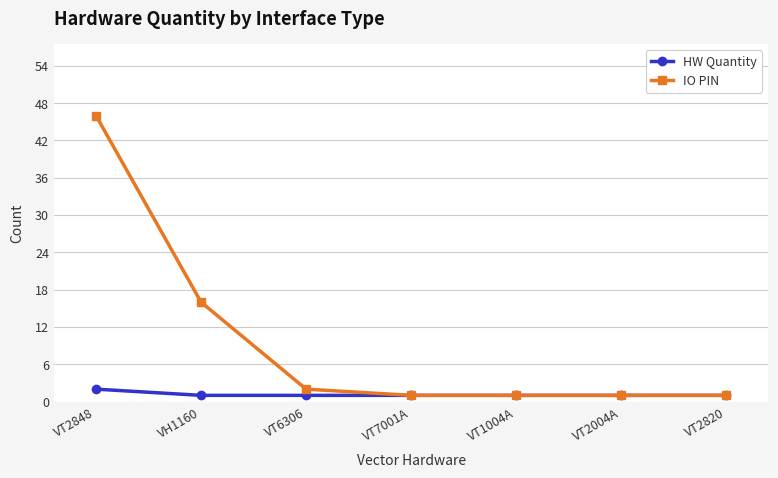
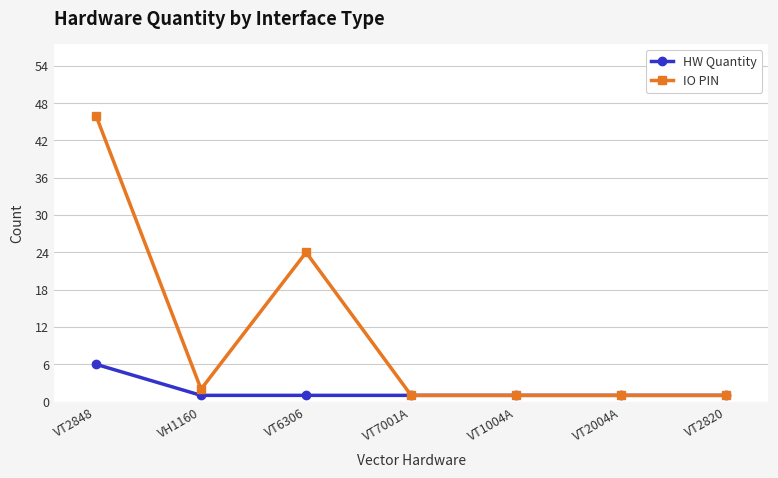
  {
    "HW Quantity": {
-     "VT2848": 2,
+     "VT2848": 6,
      "VH1160": 1,
      "VT6306": 1
    },
    "IO PIN": {
      "VT2848": 46,
-     "VH1160": 16,
-     "VT6306": 2
+     "VH1160": 2,
+     "VT6306": 24
    }
  }
